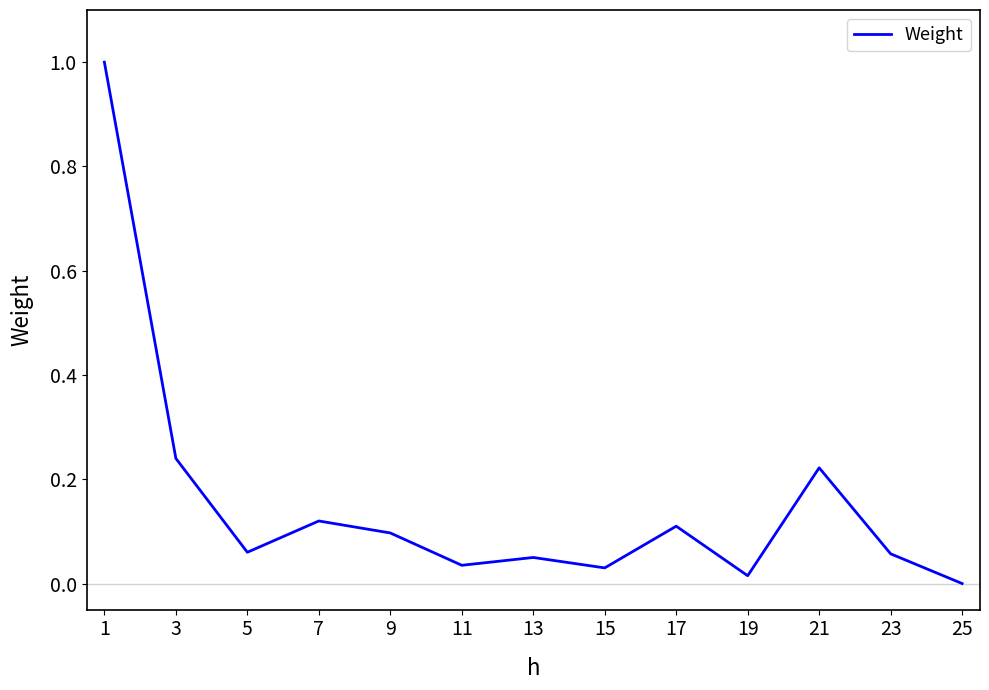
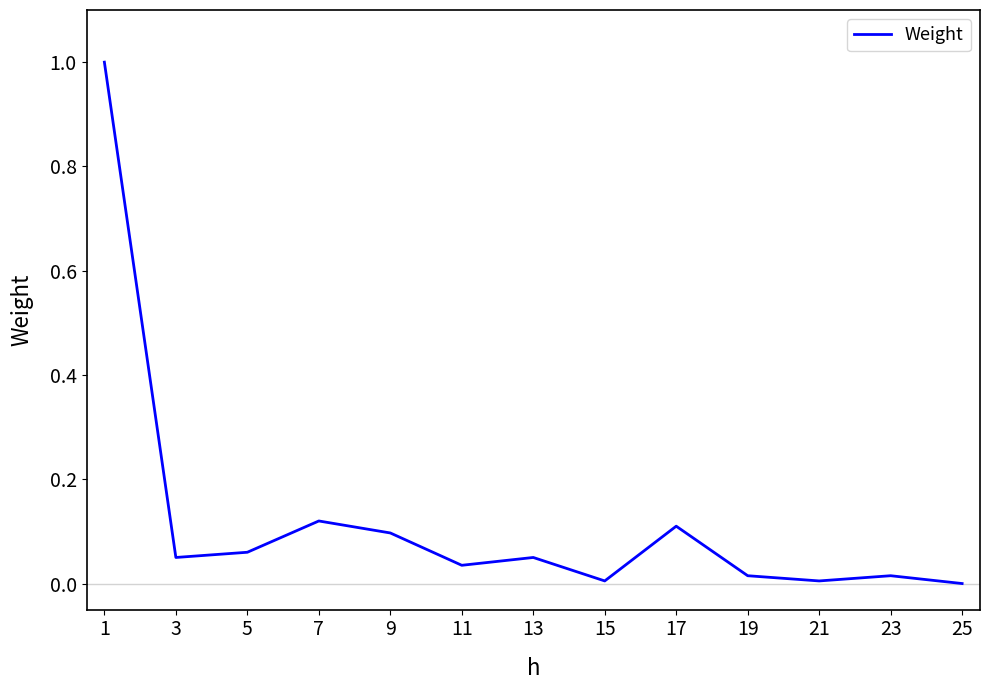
  {
    "1": 1.00,
-   "3": 0.24,
+   "3": 0.05,
    "5": 0.06,
    "7": 0.12,
    "9": 0.10,
    "11": 0.04,
    "13": 0.05,
-   "15": 0.03,
+   "15": 0.01,
    "17": 0.11,
    "19": 0.02,
-   "21": 0.22,
-   "23": 0.06,
+   "21": 0.01,
+   "23": 0.02,
    "25": 0.00
  }
